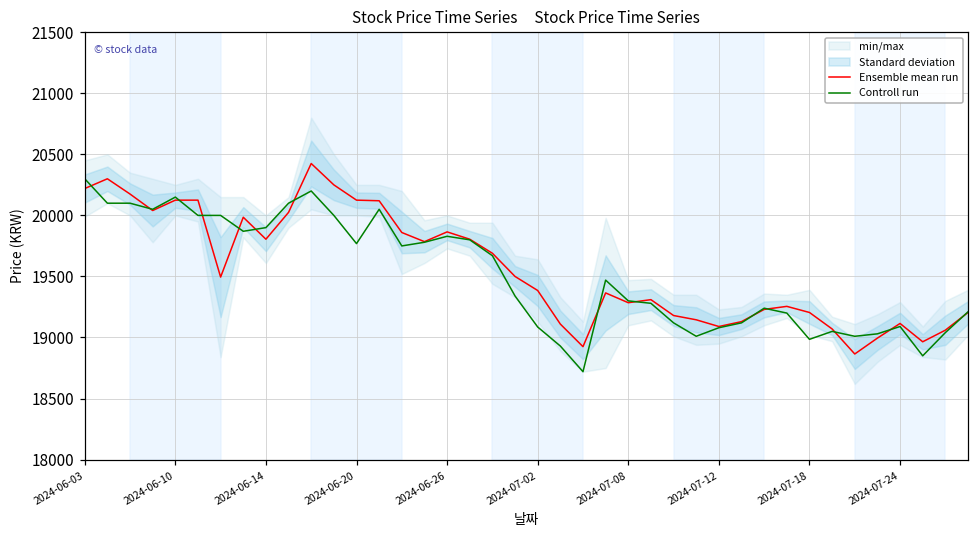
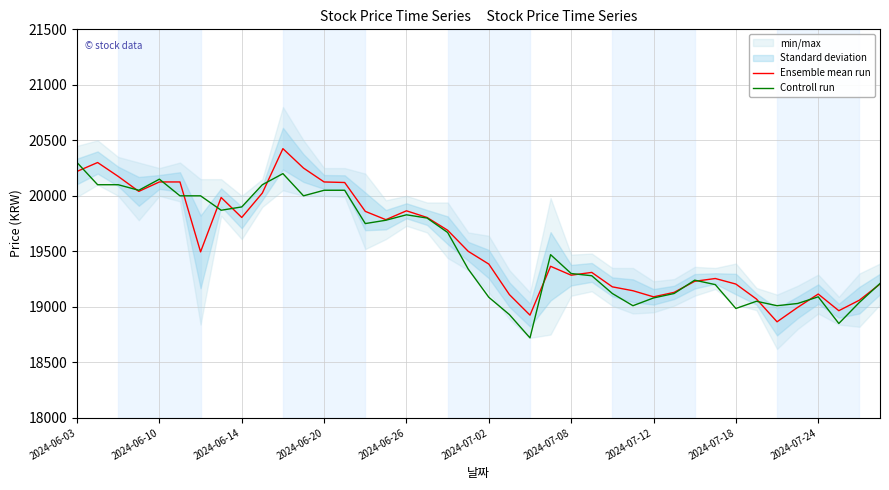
  {
    "Ensemble mean run": {
      "2024-06-03": 20220,
      "2024-06-10": 20130,
      "2024-06-14": 19810,
      "2024-06-20": 20130,
      "2024-06-26": 19870,
      "2024-07-02": 19390,
      "2024-07-18": 19210,
      "2024-07-24": 19120
    },
    "Controll run": {
      "2024-06-03": 20300,
      "2024-06-10": 20150,
-     "2024-06-20": 19770,
+     "2024-06-20": 20050,
      "2024-06-26": 19830,
      "2024-07-02": 19090,
      "2024-07-18": 18990,
      "2024-07-24": 19090
    }
  }
